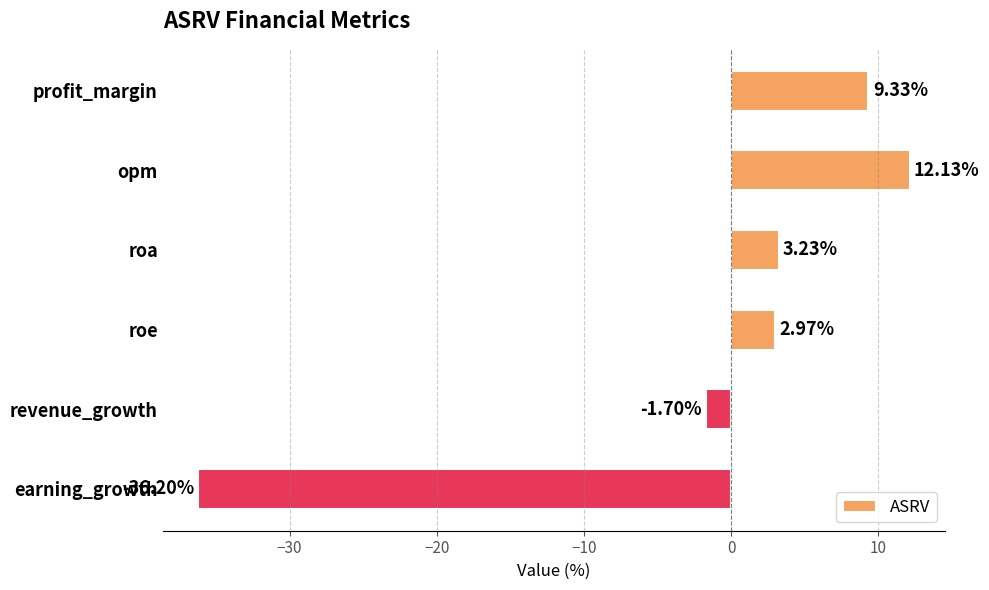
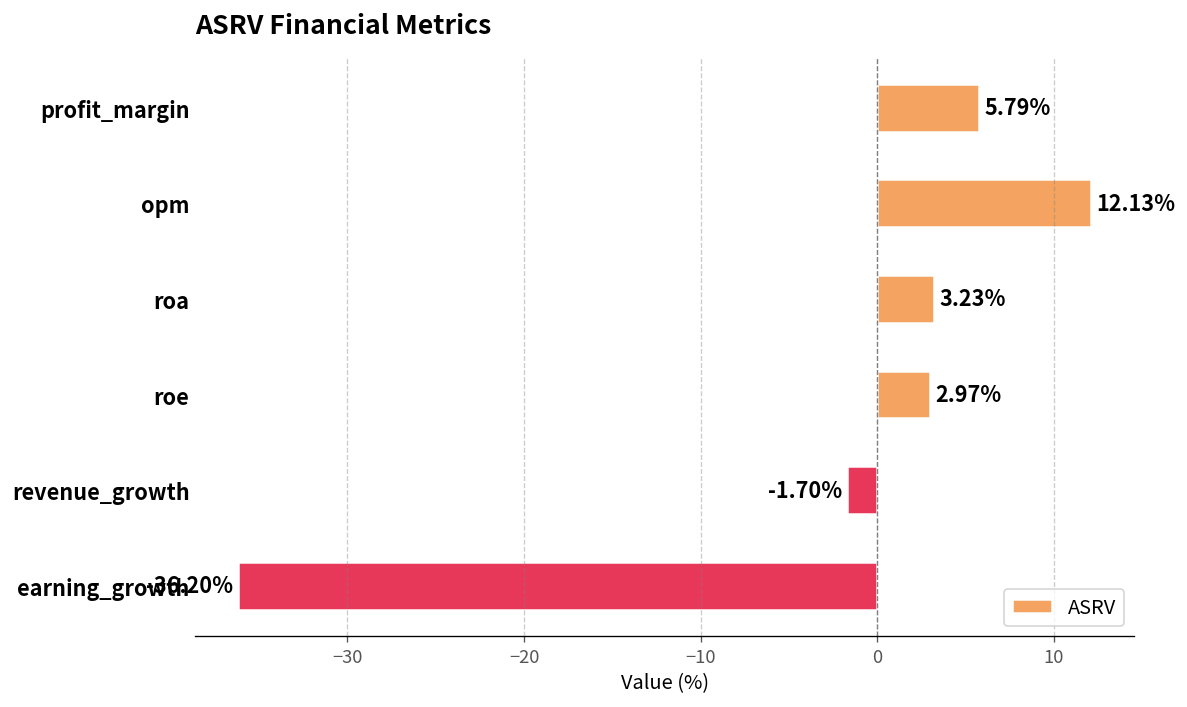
  {
-   "profit_margin": "9.33%",
+   "profit_margin": "5.79%",
    "opm": "12.13%",
    "roa": "3.23%",
    "roe": "2.97%",
    "revenue_growth": "-1.70%",
    "earning_growth": "-36.20%"
  }
